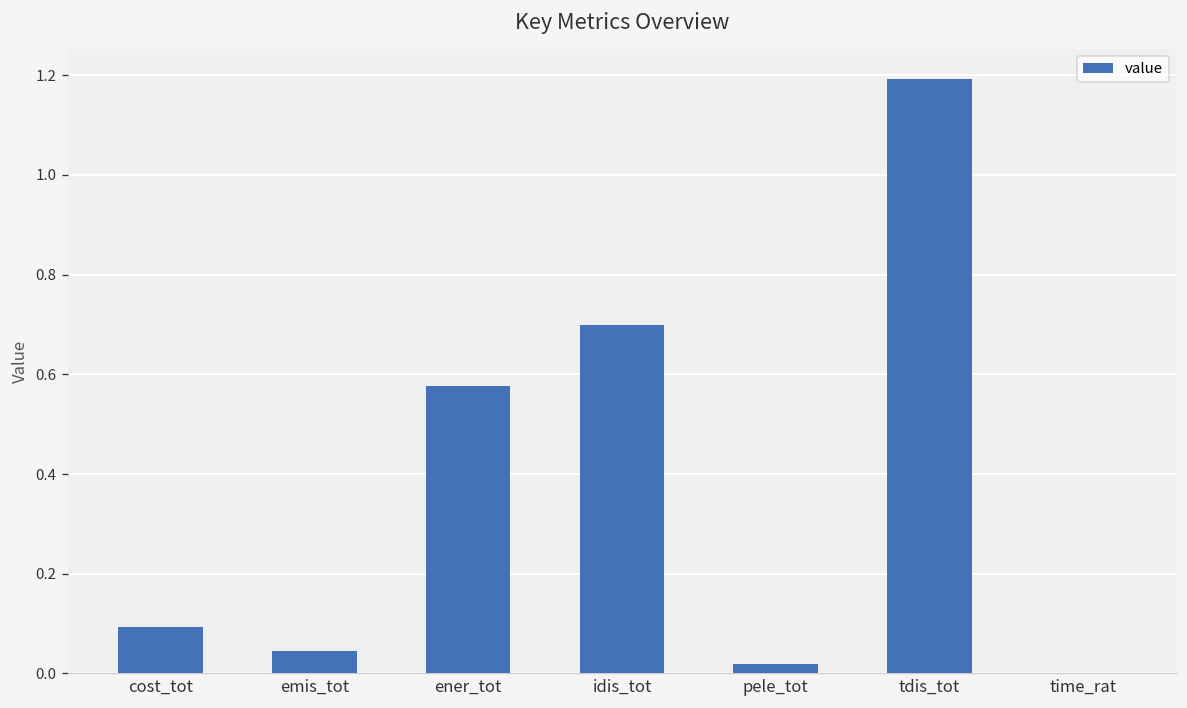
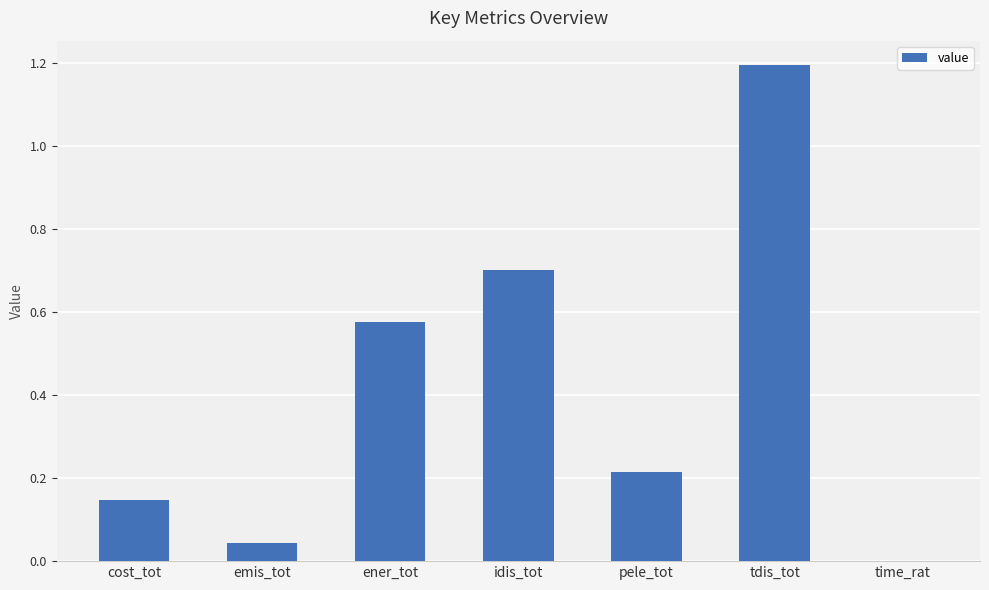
  {
-   "cost_tot": 0.09,
+   "cost_tot": 0.15,
    "emis_tot": 0.04,
    "ener_tot": 0.58,
    "idis_tot": 0.70,
-   "pele_tot": 0.02,
+   "pele_tot": 0.22,
    "tdis_tot": 1.19
  }
